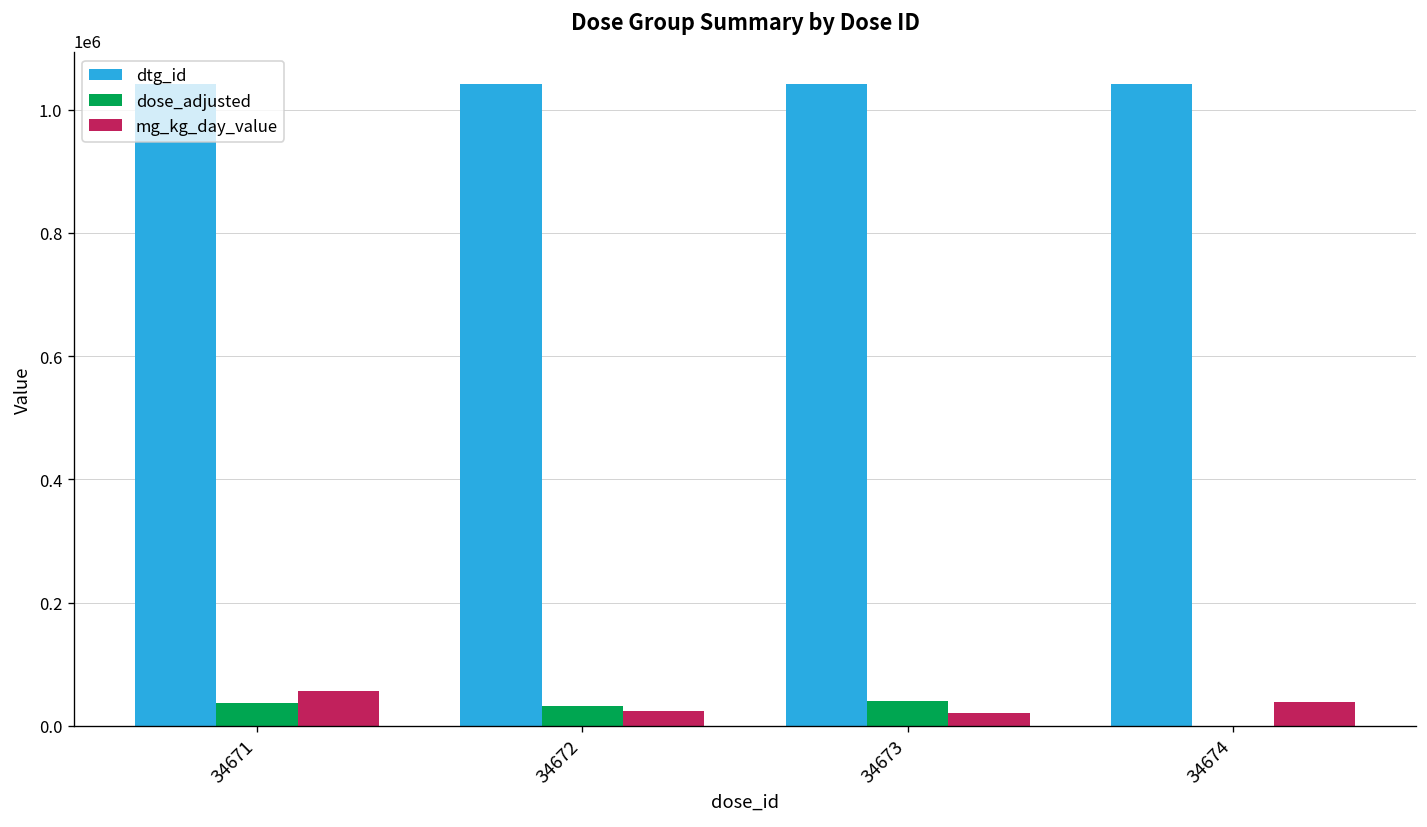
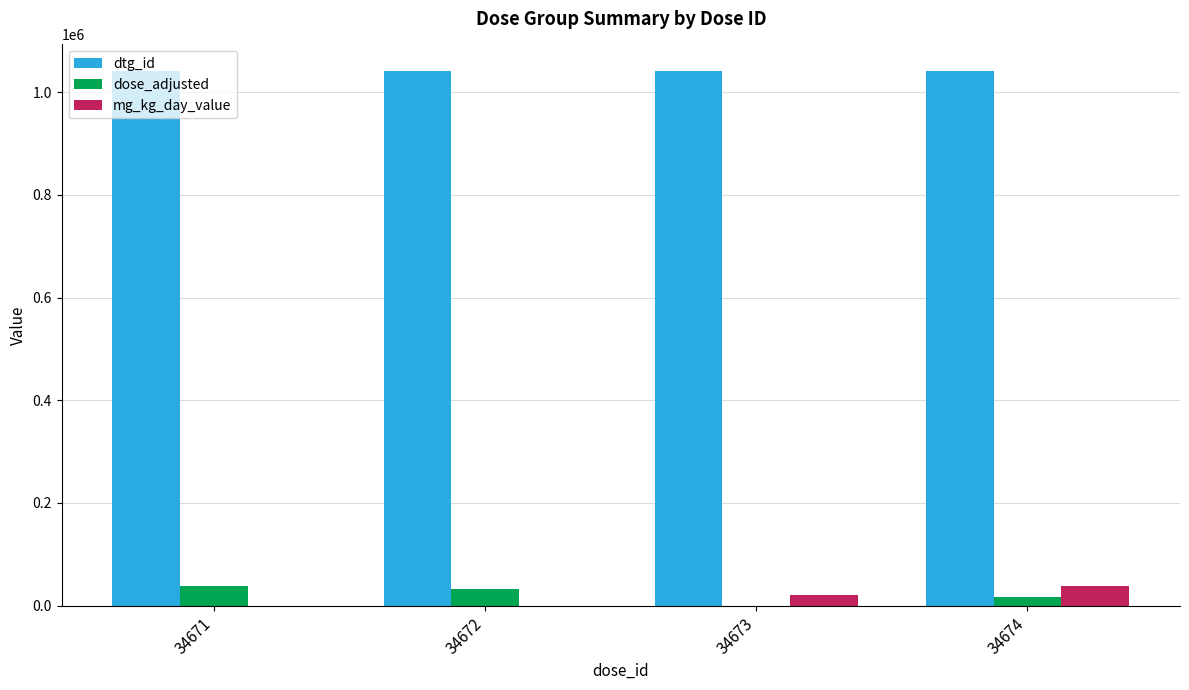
  {
    "dtg_id": {
      "34672": 1040000,
      "34673": 1040000,
      "34674": 1040000
    },
    "dose_adjusted": {
      "34671": 40000,
      "34672": 30000,
-     "34673": 40000,
-     "34674": 0
+     "34673": 0,
+     "34674": 20000
    },
    "mg_kg_day_value": {
-     "34671": 60000,
-     "34672": 20000,
+     "34671": 0,
+     "34672": 0,
      "34673": 20000,
      "34674": 40000
    }
  }
